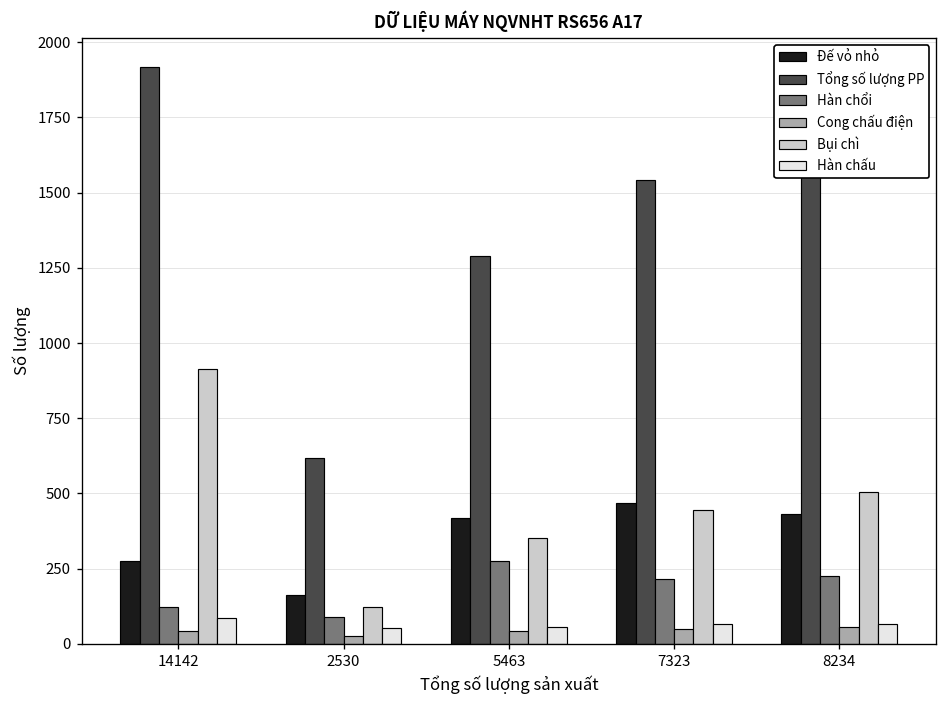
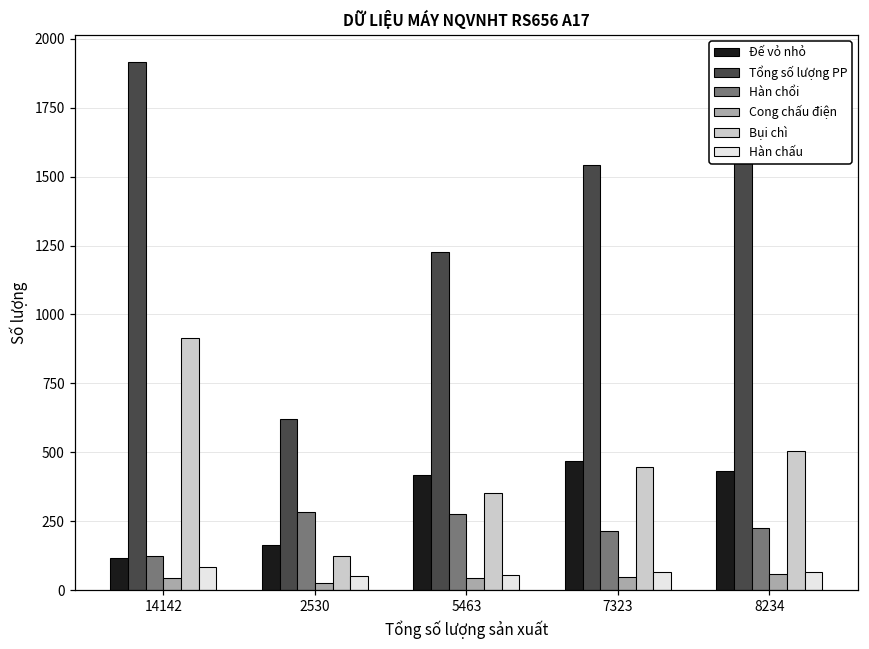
  {
    "Đế vỏ nhỏ": {
-     "14142": 280,
+     "14142": 120,
      "2530": 160,
      "5463": 420,
      "7323": 470,
      "8234": 430
    },
    "Tổng số lượng PP": {
      "14142": 1920,
      "2530": 620,
-     "5463": 1290,
+     "5463": 1230,
      "7323": 1540
    },
    "Hàn chổi": {
      "14142": 120,
-     "2530": 90,
+     "2530": 280,
      "5463": 280,
      "7323": 220,
      "8234": 230
    }
  }
